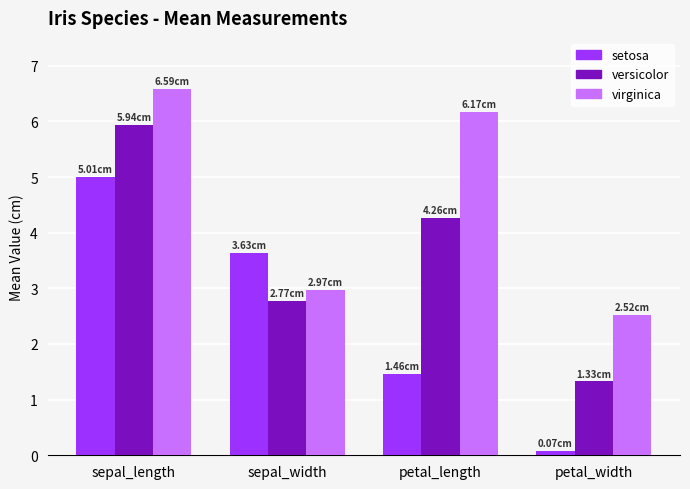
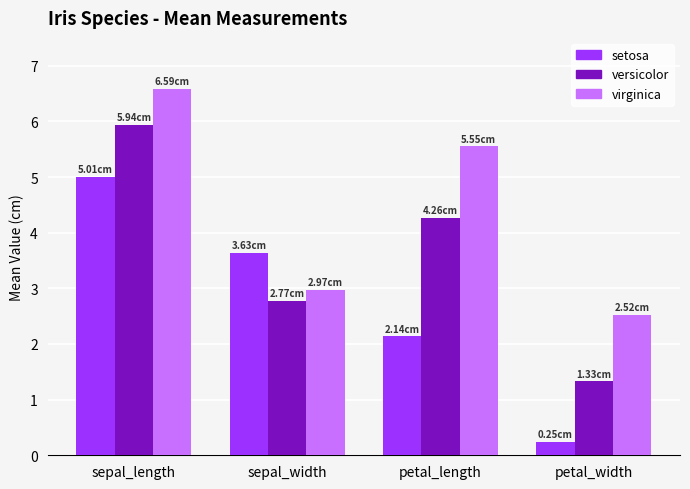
  {
    "setosa": {
      "sepal_length": 5.01,
      "sepal_width": 3.63,
-     "petal_length": 1.46,
-     "petal_width": 0.07
+     "petal_length": 2.14,
+     "petal_width": 0.25
    },
    "versicolor": {
      "sepal_length": 5.94,
      "sepal_width": 2.77,
      "petal_length": 4.26,
      "petal_width": 1.33
    },
    "virginica": {
      "sepal_length": 6.59,
      "sepal_width": 2.97,
-     "petal_length": 6.17,
+     "petal_length": 5.55,
      "petal_width": 2.52
    }
  }
